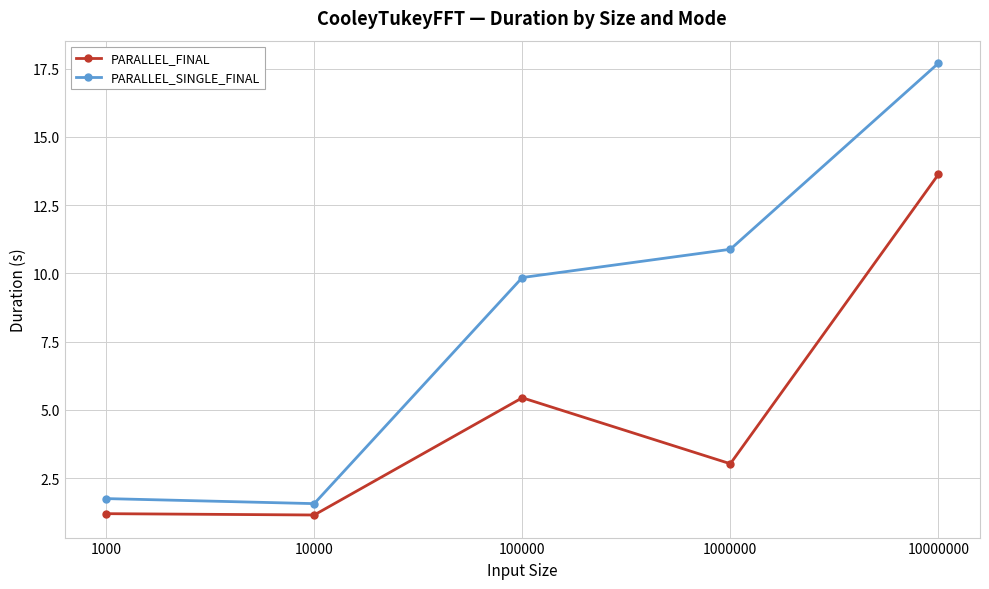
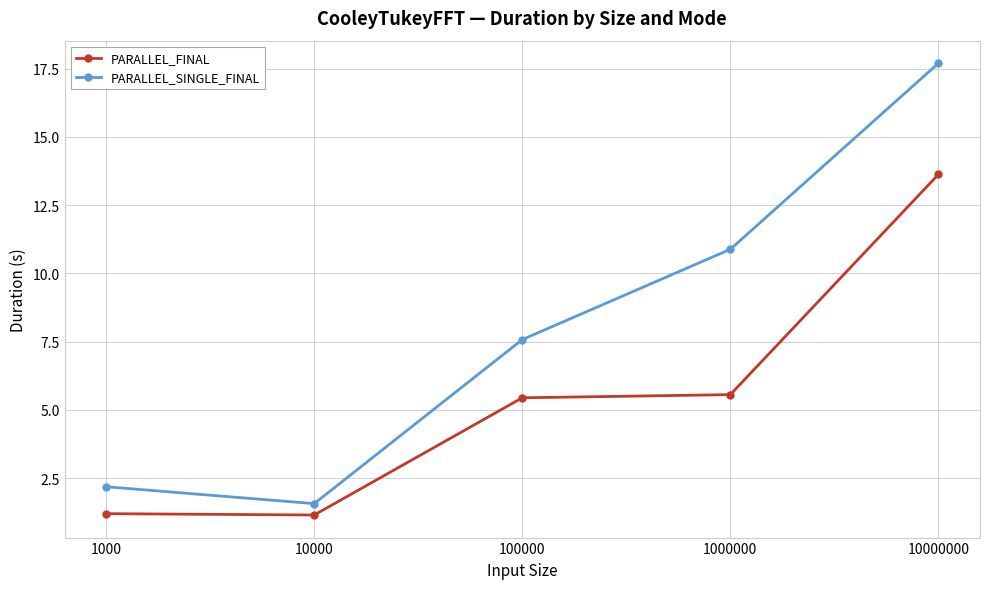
  {
    "PARALLEL_FINAL": {
      "1000": 1.2,
      "10000": 1.1,
      "100000": 5.4,
-     "1000000": 3.0,
+     "1000000": 5.6,
      "10000000": 13.6
    },
    "PARALLEL_SINGLE_FINAL": {
-     "1000": 1.7,
+     "1000": 2.2,
      "10000": 1.6,
-     "100000": 9.8,
+     "100000": 7.6,
      "1000000": 10.9,
      "10000000": 17.7
    }
  }
